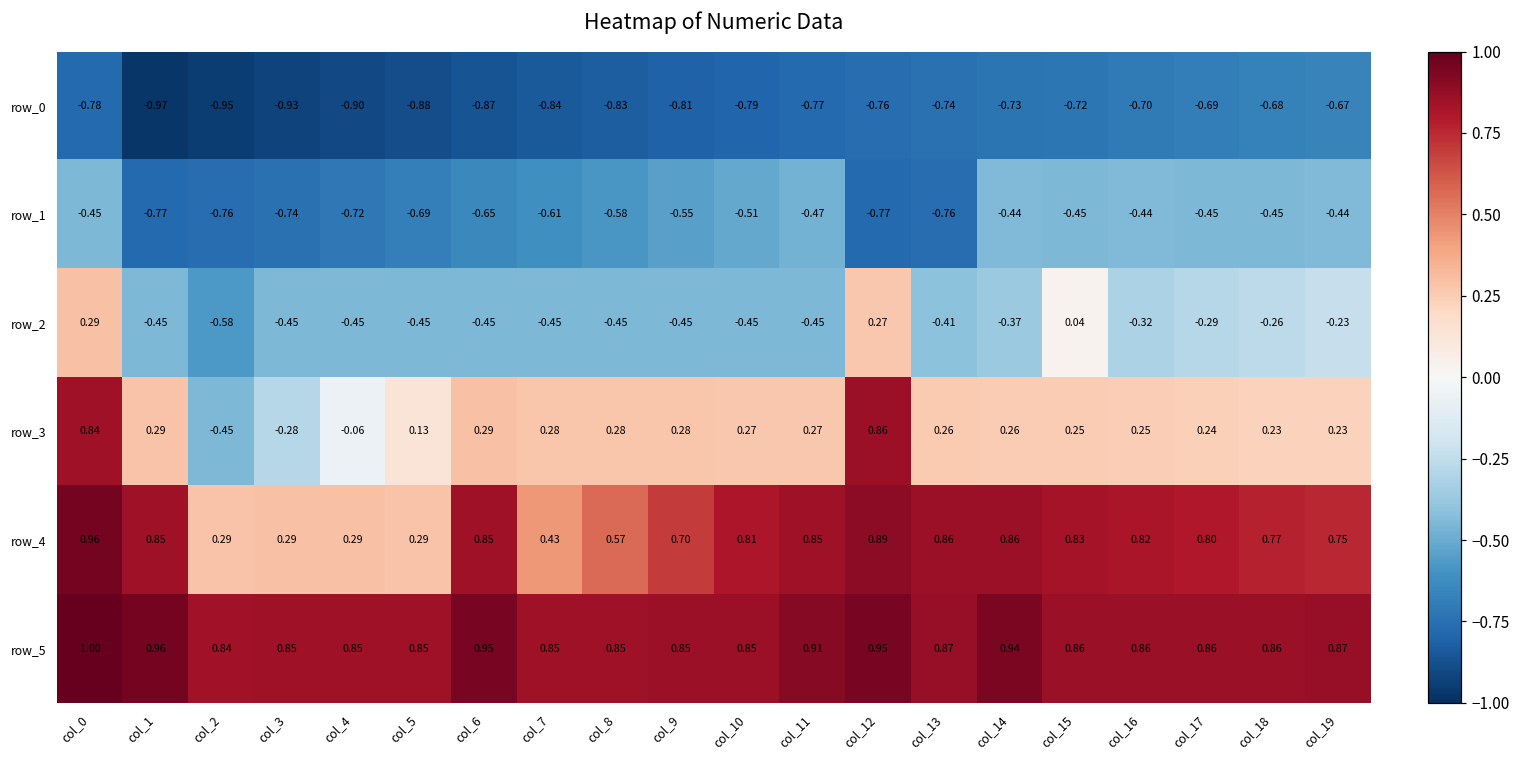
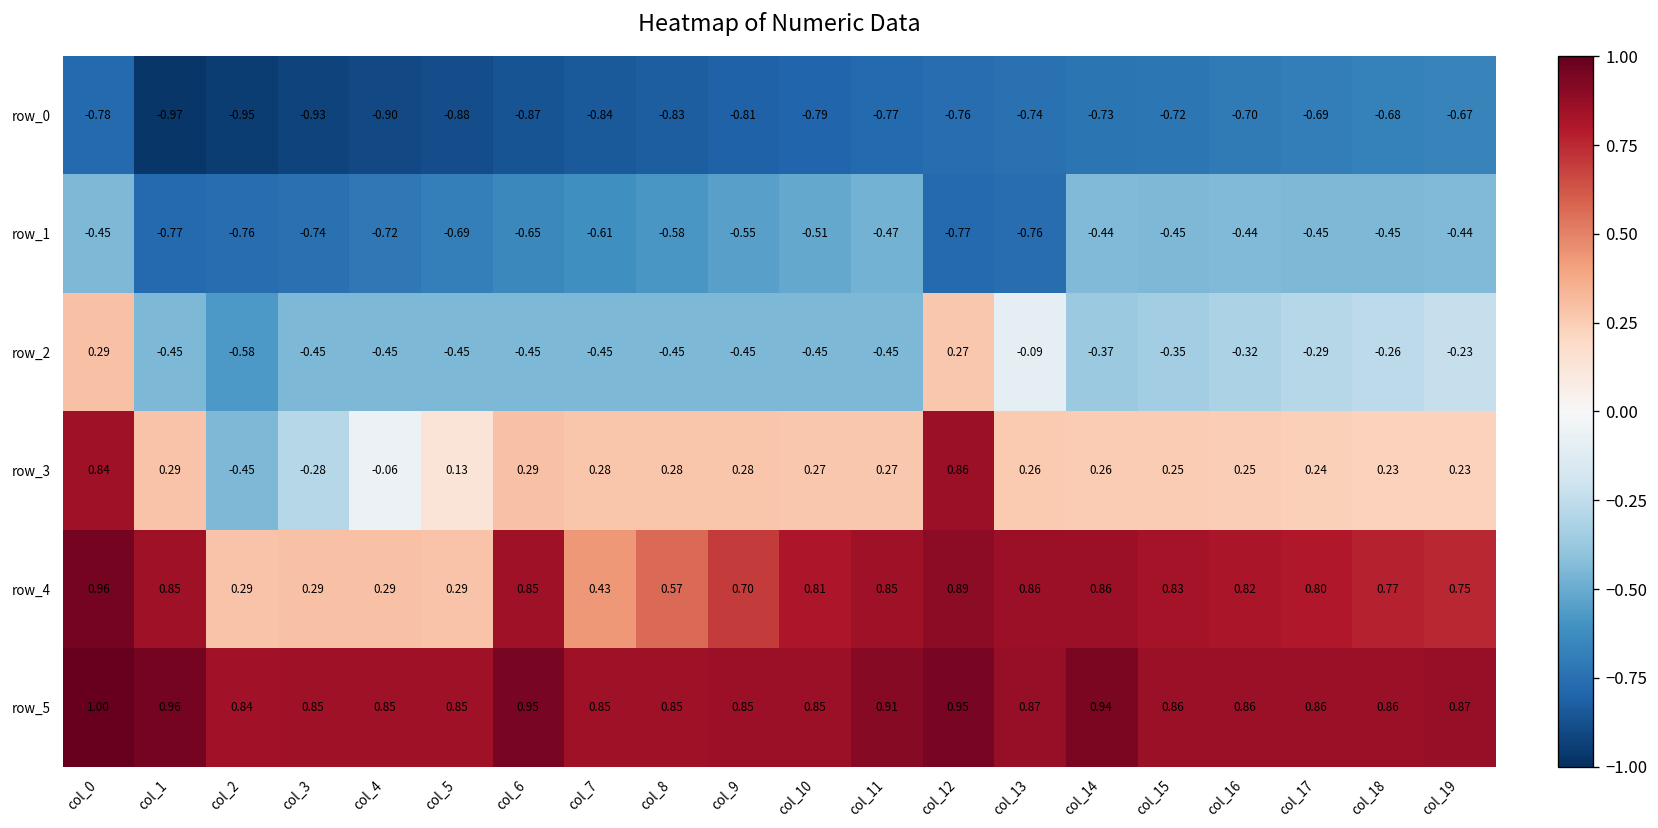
  {
    "row_0": {
      "col_0": -0.78,
      "col_1": -0.97,
      "col_2": -0.95,
      "col_3": -0.93,
      "col_4": -0.90,
      "col_5": -0.88,
      "col_6": -0.87,
      "col_7": -0.84,
      "col_8": -0.83,
      "col_9": -0.81,
      "col_10": -0.79,
      "col_11": -0.77,
      "col_12": -0.76,
      "col_13": -0.74,
      "col_14": -0.73,
      "col_15": -0.72,
      "col_16": -0.70,
      "col_17": -0.69,
      "col_18": -0.68,
      "col_19": -0.67
    },
    "row_1": {
      "col_0": -0.45,
      "col_1": -0.77,
      "col_2": -0.76,
      "col_3": -0.74,
      "col_4": -0.72,
      "col_5": -0.69,
      "col_6": -0.65,
      "col_7": -0.61,
      "col_8": -0.58,
      "col_9": -0.55,
      "col_10": -0.51,
      "col_11": -0.47,
      "col_12": -0.77,
      "col_13": -0.76,
      "col_14": -0.44,
      "col_15": -0.45,
      "col_16": -0.44,
      "col_17": -0.45,
      "col_18": -0.45,
      "col_19": -0.44
    },
    "row_2": {
      "col_0": 0.29,
      "col_1": -0.45,
      "col_2": -0.58,
      "col_3": -0.45,
      "col_4": -0.45,
      "col_5": -0.45,
      "col_6": -0.45,
      "col_7": -0.45,
      "col_8": -0.45,
      "col_9": -0.45,
      "col_10": -0.45,
      "col_11": -0.45,
      "col_12": 0.27,
-     "col_13": -0.41,
+     "col_13": -0.09,
      "col_14": -0.37,
-     "col_15": 0.04,
+     "col_15": -0.35,
      "col_16": -0.32,
      "col_17": -0.29,
      "col_18": -0.26,
      "col_19": -0.23
    },
    "row_3": {
      "col_0": 0.84,
      "col_1": 0.29,
      "col_2": -0.45,
      "col_3": -0.28,
      "col_4": -0.06,
      "col_5": 0.13,
      "col_6": 0.29,
      "col_7": 0.28,
      "col_8": 0.28,
      "col_9": 0.28,
      "col_10": 0.27,
      "col_11": 0.27,
      "col_12": 0.86,
      "col_13": 0.26,
      "col_14": 0.26,
      "col_15": 0.25,
      "col_16": 0.25,
      "col_17": 0.24,
      "col_18": 0.23,
      "col_19": 0.23
    },
    "row_4": {
      "col_0": 0.96,
      "col_1": 0.85,
      "col_2": 0.29,
      "col_3": 0.29,
      "col_4": 0.29,
      "col_5": 0.29,
      "col_6": 0.85,
      "col_7": 0.43,
      "col_8": 0.57,
      "col_9": 0.70,
      "col_10": 0.81,
      "col_11": 0.85,
      "col_12": 0.89,
      "col_13": 0.86,
      "col_14": 0.86,
      "col_15": 0.83,
      "col_16": 0.82,
      "col_17": 0.80,
      "col_18": 0.77,
      "col_19": 0.75
    },
    "row_5": {
      "col_0": 1.00,
      "col_1": 0.96,
      "col_2": 0.84,
      "col_3": 0.85,
      "col_4": 0.85,
      "col_5": 0.85,
      "col_6": 0.95,
      "col_7": 0.85,
      "col_8": 0.85,
      "col_9": 0.85,
      "col_10": 0.85,
      "col_11": 0.91,
      "col_12": 0.95,
      "col_13": 0.87,
      "col_14": 0.94,
      "col_15": 0.86,
      "col_16": 0.86,
      "col_17": 0.86,
      "col_18": 0.86,
      "col_19": 0.87
    }
  }
